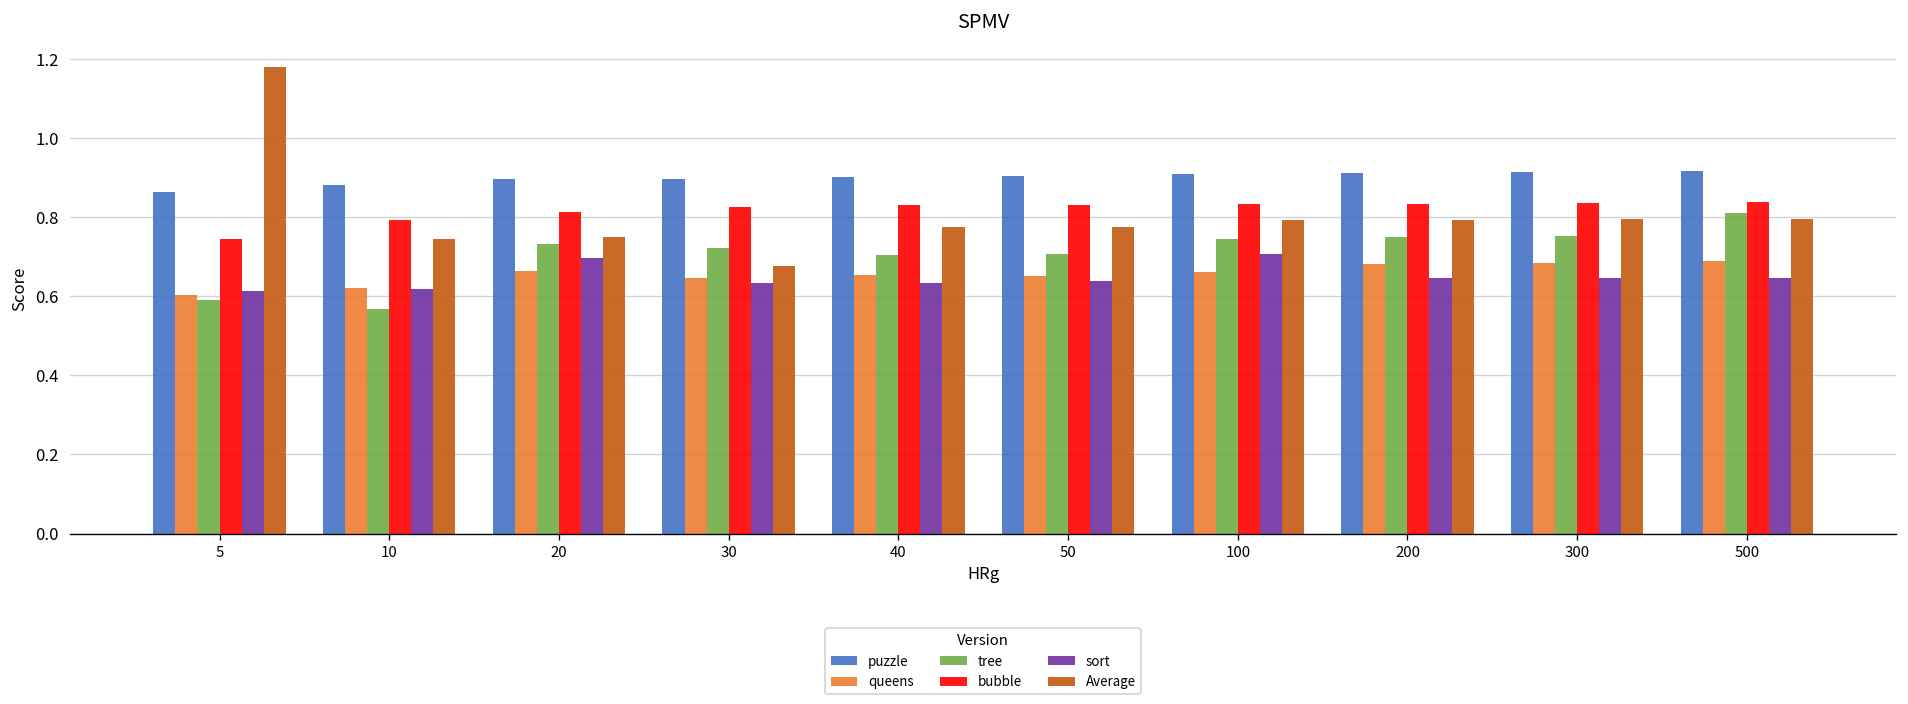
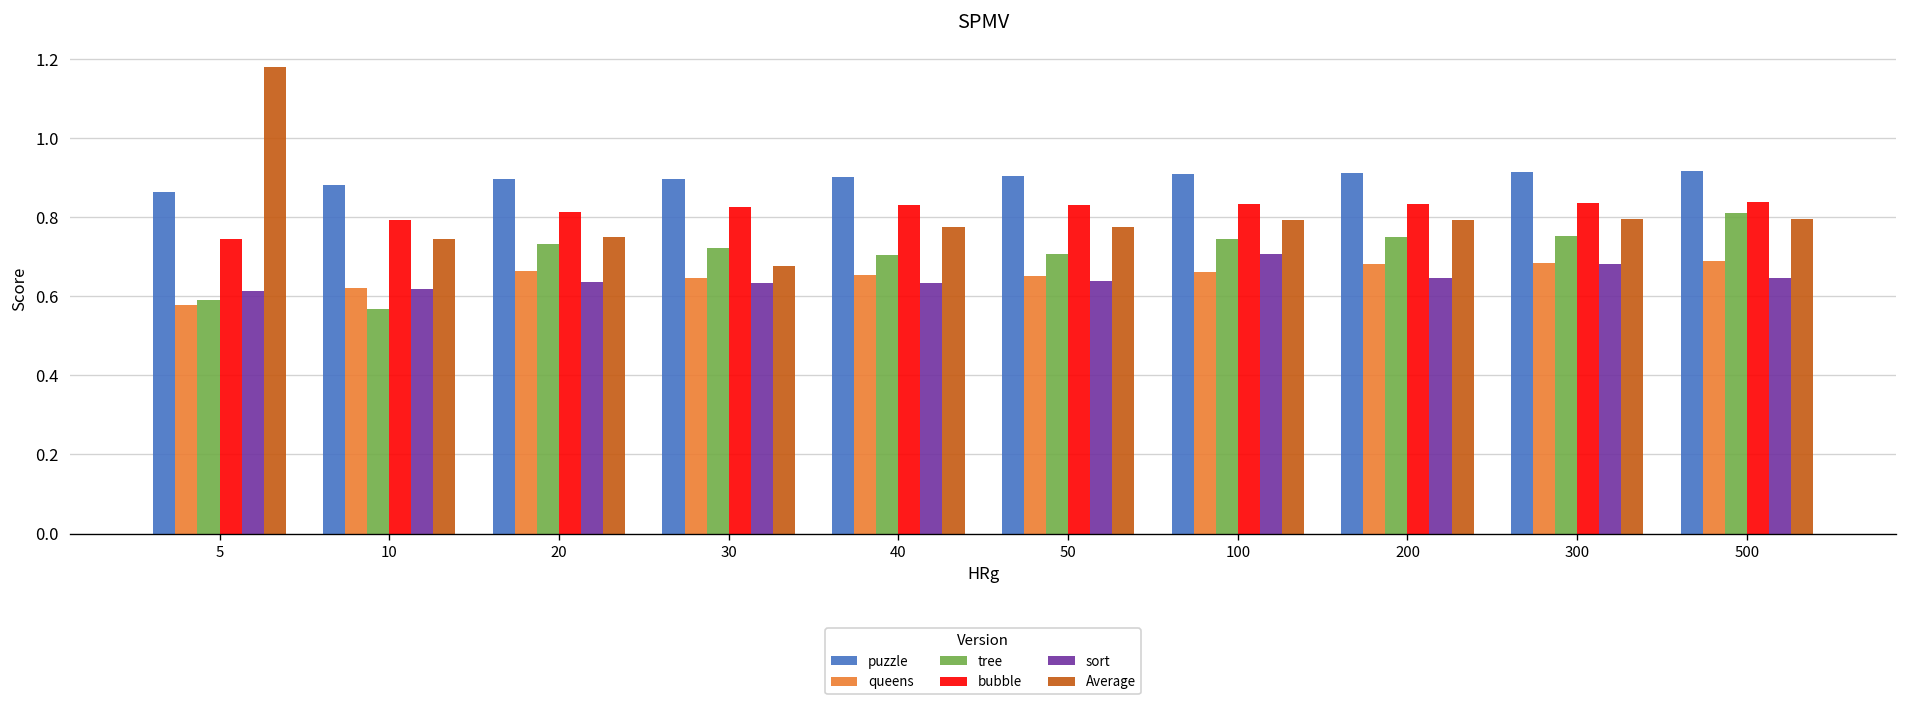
  {
    "puzzle": {
      "5": 0.86,
      "10": 0.88,
      "20": 0.90,
      "30": 0.90,
      "40": 0.90,
      "50": 0.90,
      "100": 0.91,
      "200": 0.91,
      "300": 0.91,
      "500": 0.92
    },
    "queens": {
-     "5": 0.60,
+     "5": 0.58,
      "10": 0.62,
      "20": 0.66,
      "30": 0.65,
      "40": 0.65,
      "50": 0.65,
      "100": 0.66,
      "200": 0.68,
      "300": 0.68,
      "500": 0.69
    },
    "tree": {
      "5": 0.59,
      "10": 0.57,
      "20": 0.73,
      "30": 0.72,
      "40": 0.70,
      "50": 0.71,
      "100": 0.74,
      "200": 0.75,
      "300": 0.75,
      "500": 0.81
    },
    "bubble": {
      "5": 0.74,
      "10": 0.79,
      "20": 0.81,
      "30": 0.83,
      "40": 0.83,
      "50": 0.83,
      "100": 0.83,
      "200": 0.83,
      "300": 0.84,
      "500": 0.84
    },
    "sort": {
      "5": 0.61,
      "10": 0.62,
-     "20": 0.70,
+     "20": 0.64,
      "30": 0.63,
      "40": 0.63,
      "50": 0.64,
      "100": 0.71,
      "200": 0.65,
-     "300": 0.65,
+     "300": 0.68,
      "500": 0.65
    },
    "Average": {
      "5": 1.18,
      "10": 0.74,
      "20": 0.75,
      "30": 0.68,
      "40": 0.78,
      "50": 0.78,
      "100": 0.79,
      "200": 0.79,
      "300": 0.79,
      "500": 0.80
    }
  }
